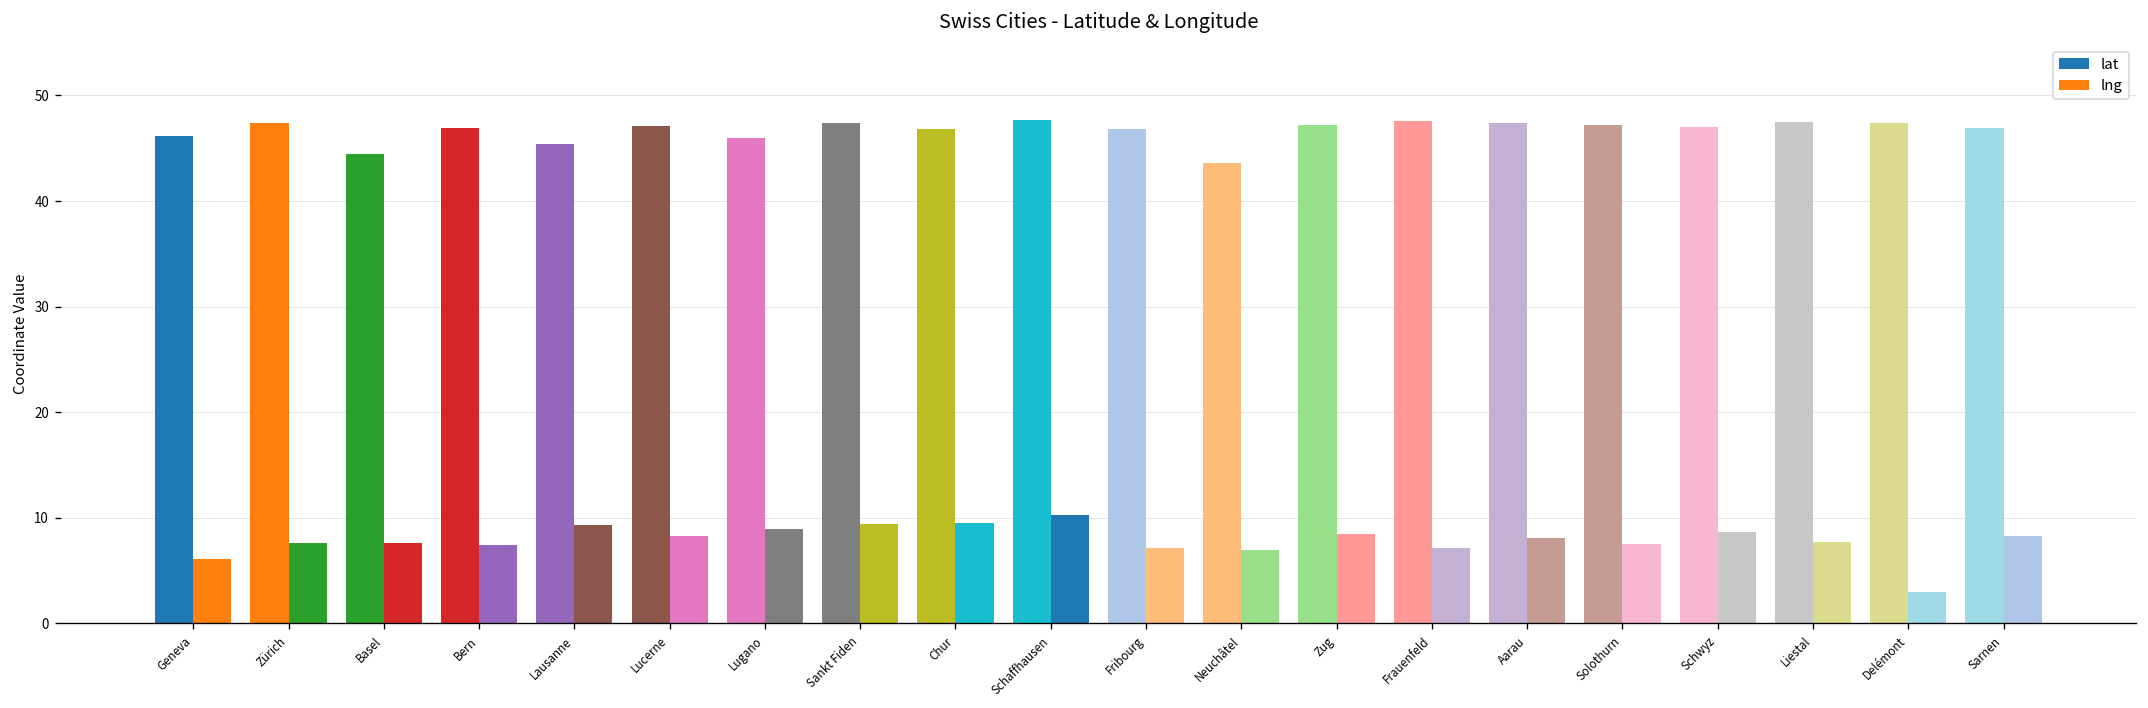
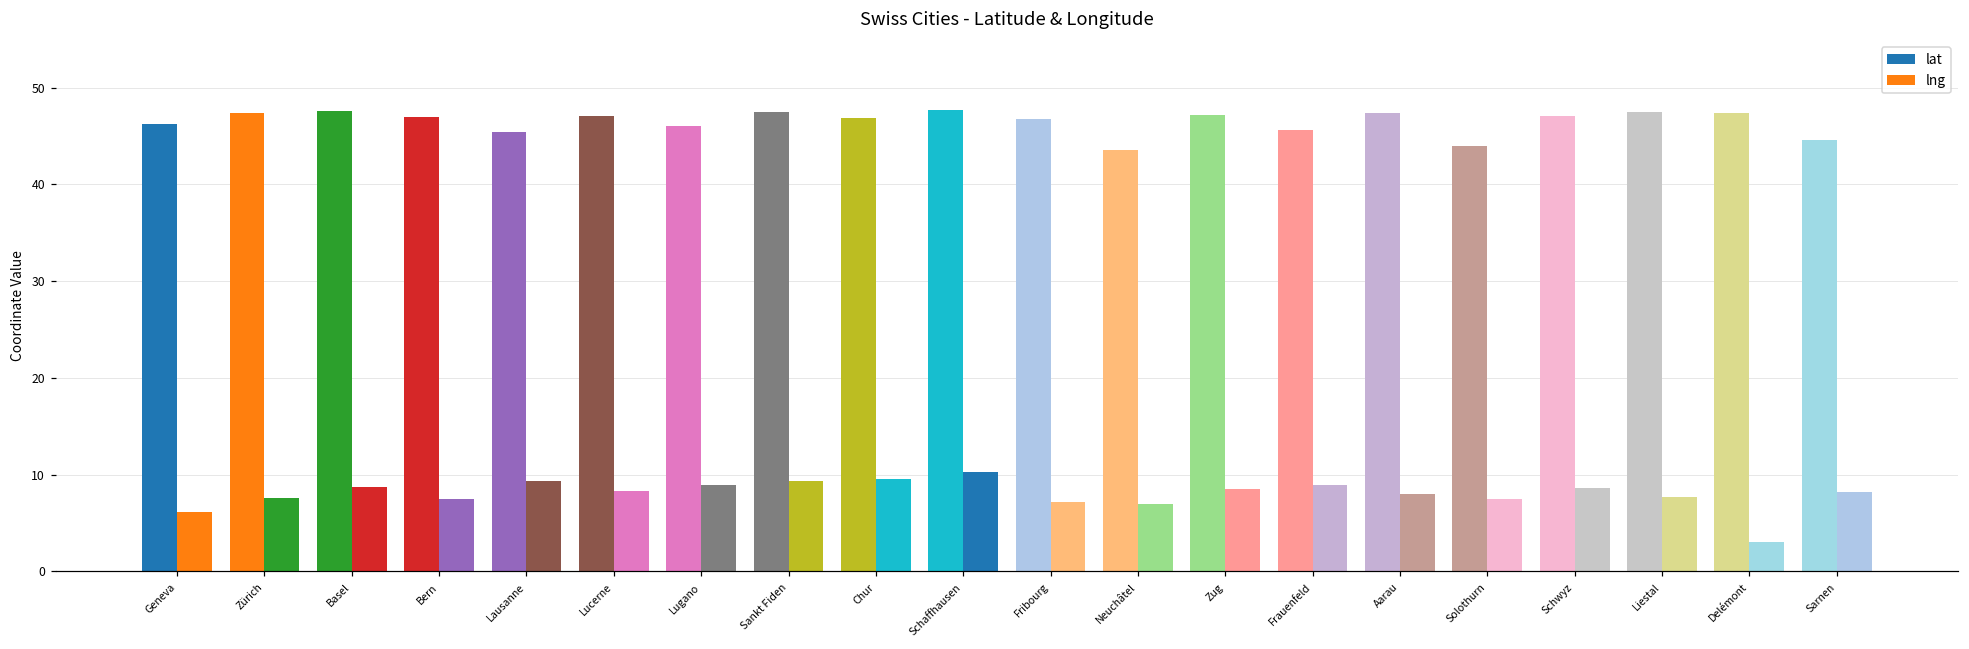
  {
    "lat": {
      "Geneva": 46,
      "Zürich": 47,
-     "Basel": 44,
+     "Basel": 48,
      "Bern": 47,
      "Lausanne": 45,
      "Lucerne": 47,
      "Lugano": 46,
      "Sankt Fiden": 47,
      "Chur": 47,
      "Schaffhausen": 48,
      "Fribourg": 47,
      "Neuchâtel": 44,
      "Zug": 47,
-     "Frauenfeld": 48,
+     "Frauenfeld": 46,
      "Aarau": 47,
-     "Solothurn": 47,
+     "Solothurn": 44,
      "Schwyz": 47,
      "Liestal": 47,
      "Delémont": 47,
-     "Sarnen": 47
+     "Sarnen": 45
    },
    "lng": {
      "Geneva": 6,
      "Zürich": 8,
-     "Basel": 8,
+     "Basel": 9,
      "Bern": 7,
      "Lausanne": 9,
      "Lucerne": 8,
      "Lugano": 9,
      "Sankt Fiden": 9,
      "Chur": 10,
      "Schaffhausen": 10,
      "Fribourg": 7,
      "Neuchâtel": 7,
      "Zug": 9,
-     "Frauenfeld": 7,
+     "Frauenfeld": 9,
      "Aarau": 8,
      "Solothurn": 8,
      "Schwyz": 9,
      "Liestal": 8,
      "Delémont": 3,
      "Sarnen": 8
    }
  }
